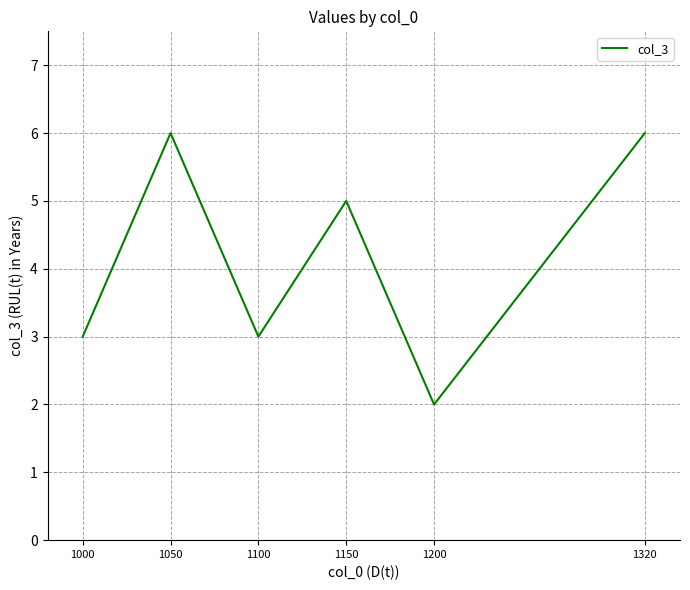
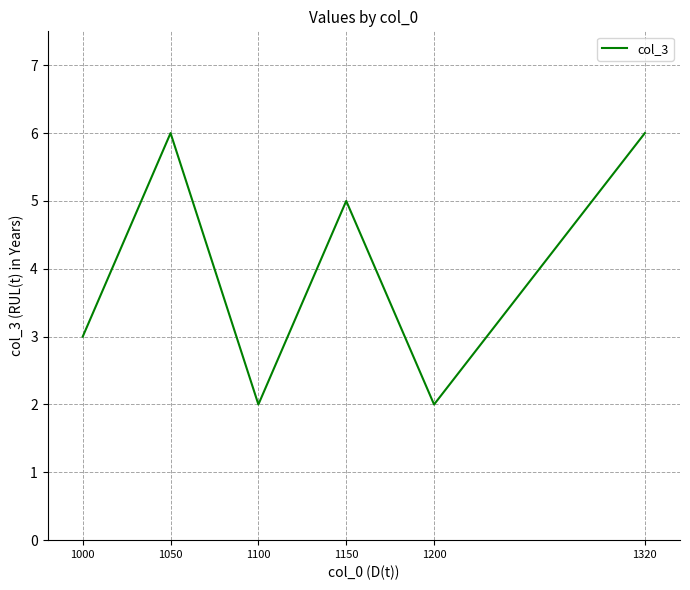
  {
    "1000": 3,
    "1050": 6,
-   "1100": 3,
+   "1100": 2,
    "1150": 5,
    "1200": 2,
    "1320": 6
  }
